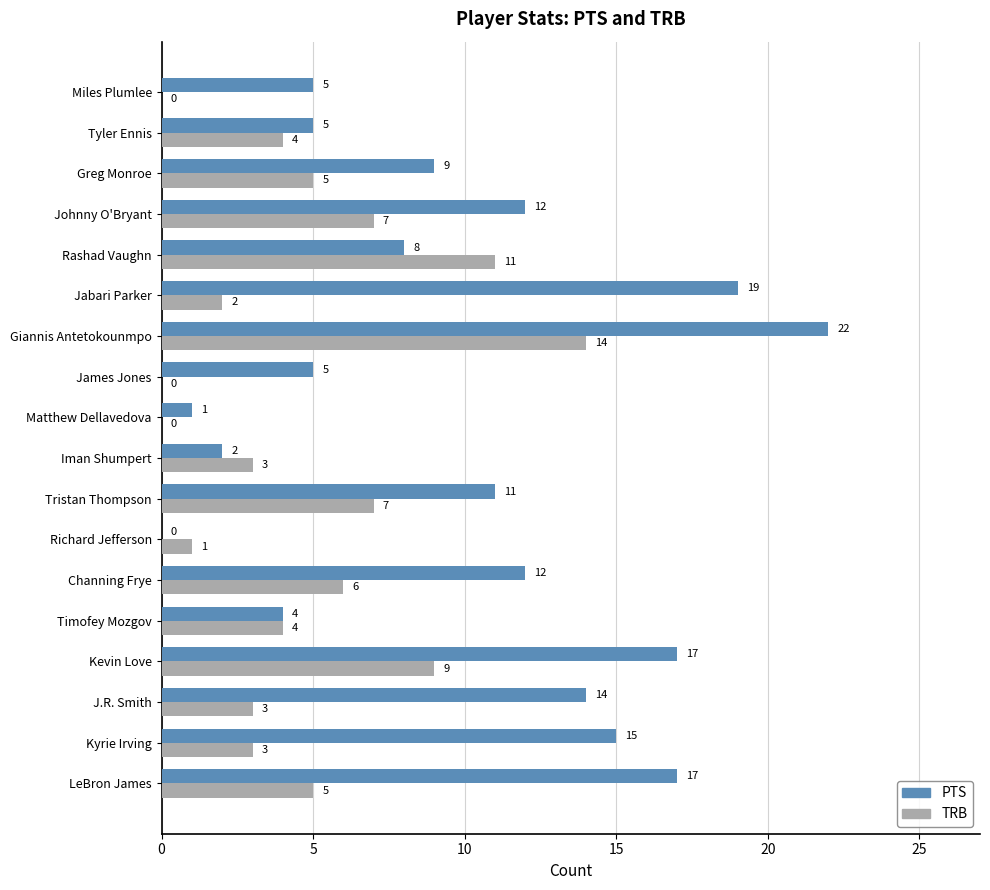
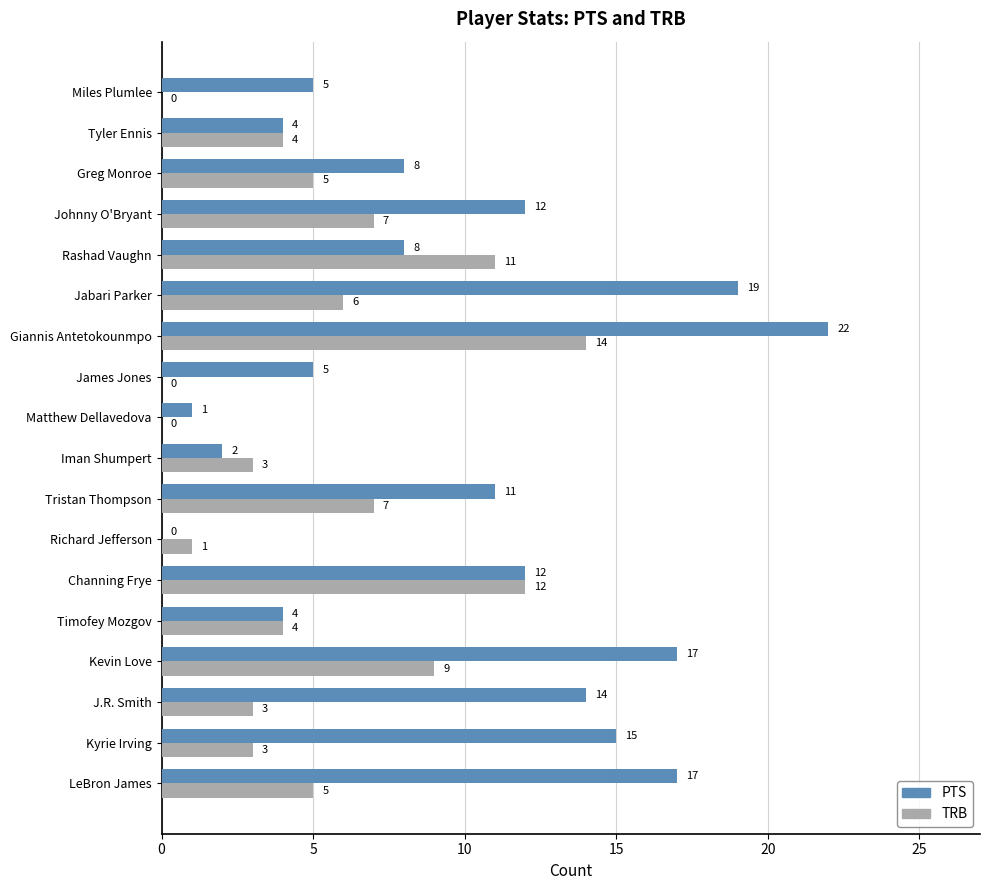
  {
    "PTS": {
      "Miles Plumlee": 5,
-     "Tyler Ennis": 5,
-     "Greg Monroe": 9,
+     "Tyler Ennis": 4,
+     "Greg Monroe": 8,
      "Johnny O'Bryant": 12,
      "Rashad Vaughn": 8,
      "Jabari Parker": 19,
      "Giannis Antetokounmpo": 22,
      "James Jones": 5,
      "Matthew Dellavedova": 1,
      "Iman Shumpert": 2,
      "Tristan Thompson": 11,
      "Richard Jefferson": 0,
      "Channing Frye": 12,
      "Timofey Mozgov": 4,
      "Kevin Love": 17,
      "J.R. Smith": 14,
      "Kyrie Irving": 15,
      "LeBron James": 17
    },
    "TRB": {
      "Miles Plumlee": 0,
      "Tyler Ennis": 4,
      "Greg Monroe": 5,
      "Johnny O'Bryant": 7,
      "Rashad Vaughn": 11,
-     "Jabari Parker": 2,
+     "Jabari Parker": 6,
      "Giannis Antetokounmpo": 14,
      "James Jones": 0,
      "Matthew Dellavedova": 0,
      "Iman Shumpert": 3,
      "Tristan Thompson": 7,
      "Richard Jefferson": 1,
-     "Channing Frye": 6,
+     "Channing Frye": 12,
      "Timofey Mozgov": 4,
      "Kevin Love": 9,
      "J.R. Smith": 3,
      "Kyrie Irving": 3,
      "LeBron James": 5
    }
  }
